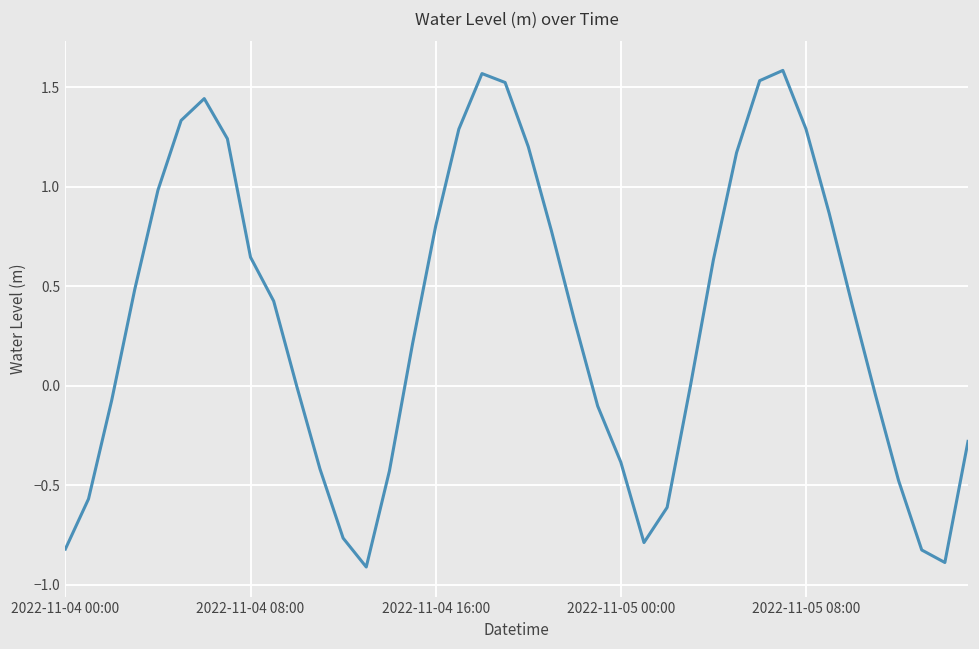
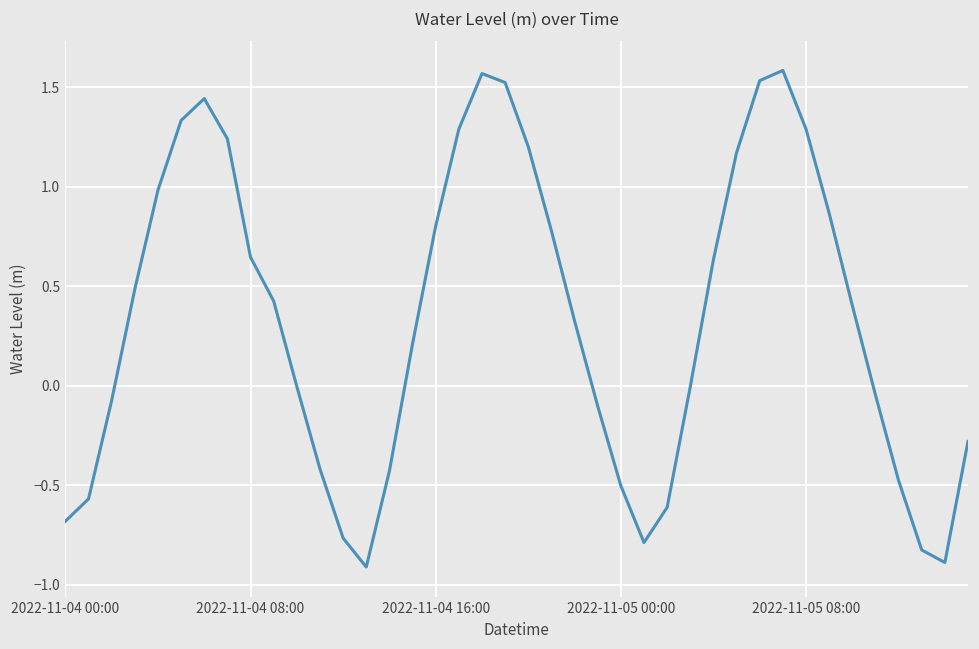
  {
-   "2022-11-04 00:00": -0.82,
+   "2022-11-04 00:00": -0.68,
    "2022-11-04 08:00": 0.65,
    "2022-11-04 16:00": 0.80,
-   "2022-11-05 00:00": -0.38,
+   "2022-11-05 00:00": -0.50,
    "2022-11-05 08:00": 1.29
  }
